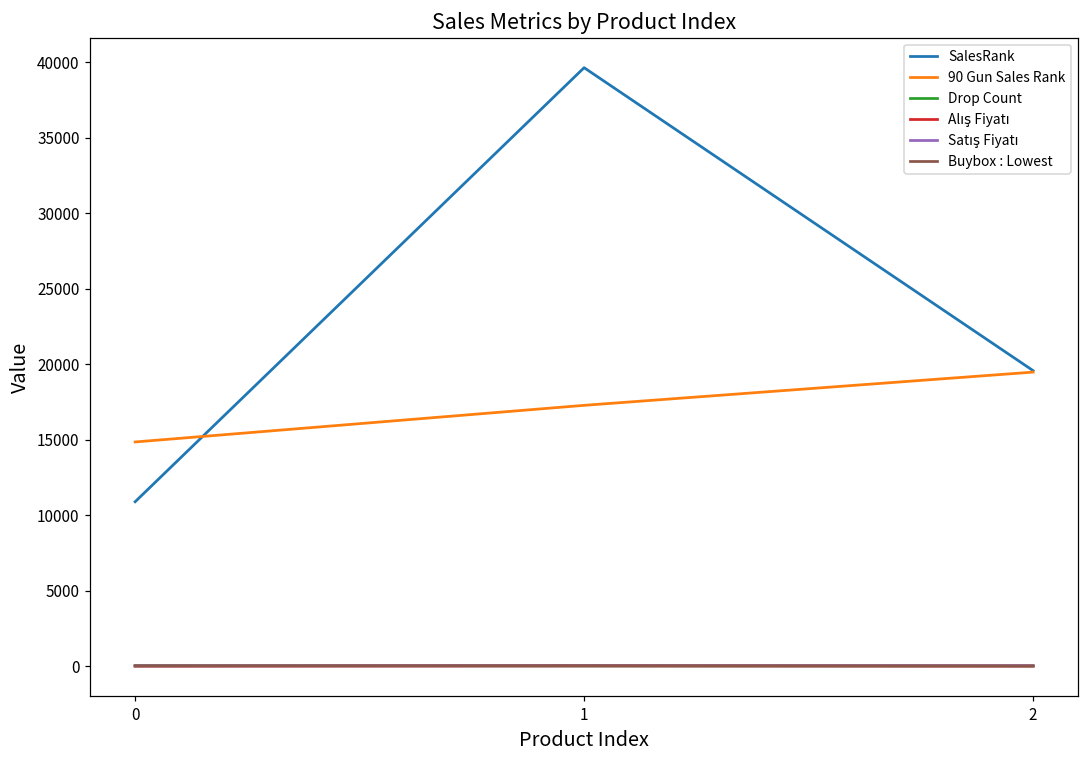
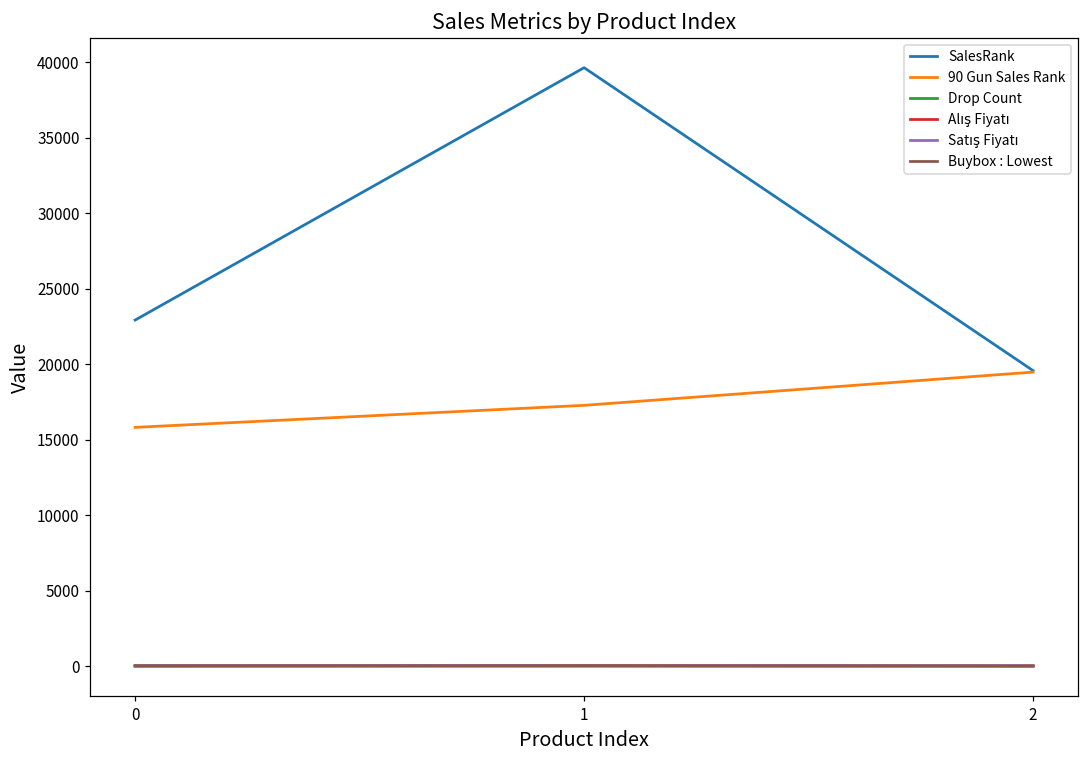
  {
    "SalesRank": {
-     "0": 10900,
+     "0": 22900,
      "1": 39700
    },
    "90 Gun Sales Rank": {
-     "0": 14900,
+     "0": 15800,
      "1": 17300
    }
  }
